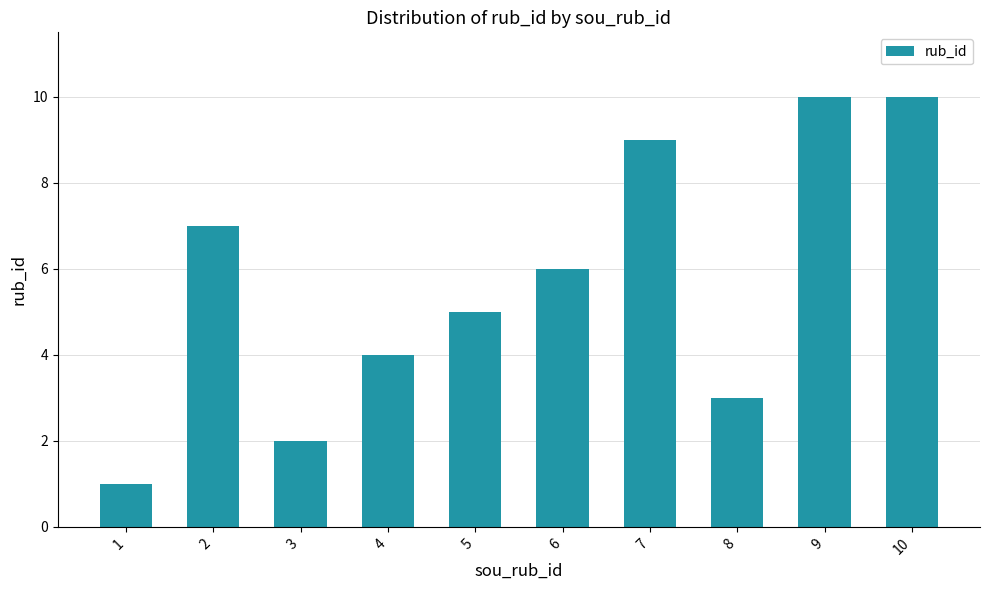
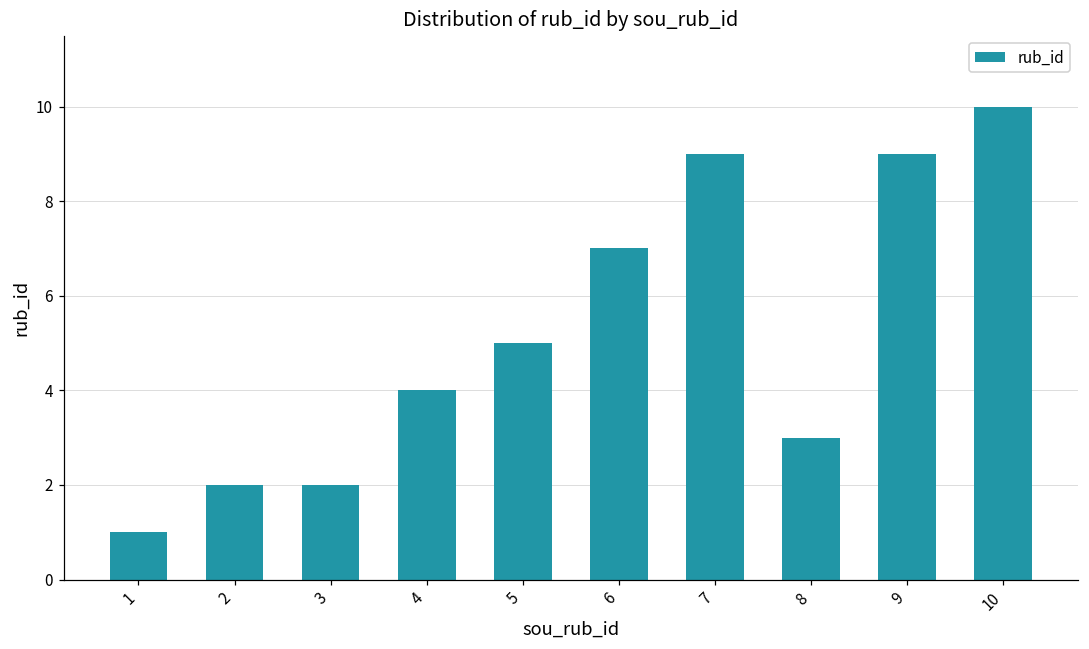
  {
    "1": 1,
-   "2": 7,
+   "2": 2,
    "3": 2,
    "4": 4,
    "5": 5,
-   "6": 6,
+   "6": 7,
    "7": 9,
    "8": 3,
-   "9": 10,
+   "9": 9,
    "10": 10
  }
